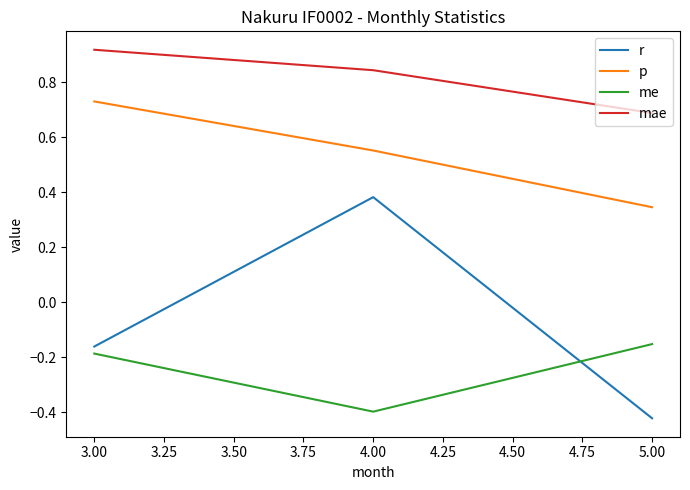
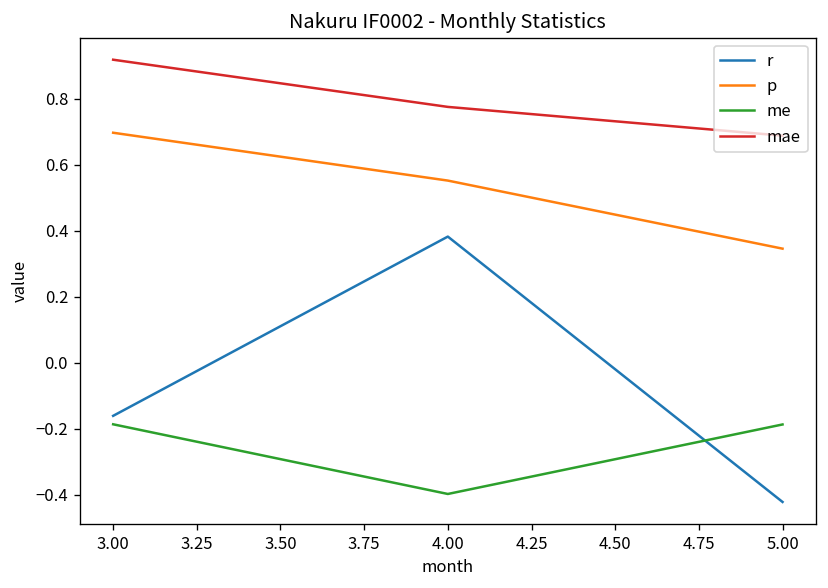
  {
    "r": {
      "3.00": -0.16,
      "4.00": 0.38,
      "5.00": -0.42
    },
    "p": {
-     "3.00": 0.73,
+     "3.00": 0.70,
      "4.00": 0.55,
      "5.00": 0.35
    },
    "me": {
      "3.00": -0.19,
      "4.00": -0.40,
-     "5.00": -0.15
+     "5.00": -0.19
    },
    "mae": {
      "3.00": 0.92,
-     "4.00": 0.84
+     "4.00": 0.78
    }
  }
